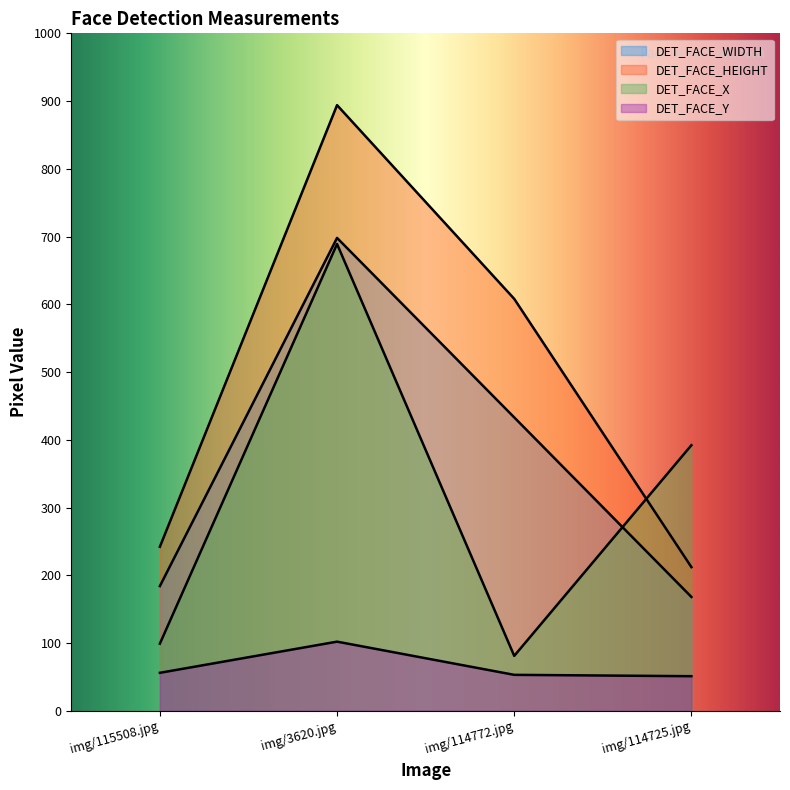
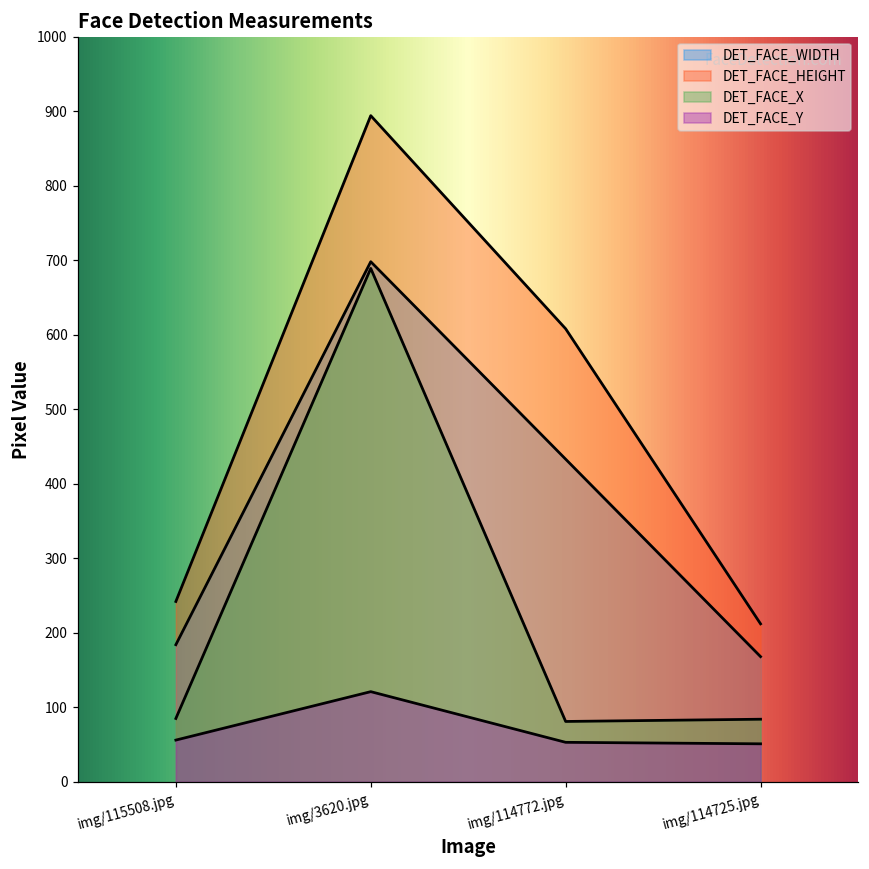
  {
    "DET_FACE_WIDTH": {
      "img/115508.jpg": 180,
      "img/3620.jpg": 700,
      "img/114772.jpg": 430,
      "img/114725.jpg": 170
    },
    "DET_FACE_HEIGHT": {
      "img/115508.jpg": 240,
      "img/3620.jpg": 890,
      "img/114772.jpg": 610,
      "img/114725.jpg": 210
    },
    "DET_FACE_X": {
-     "img/115508.jpg": 100,
+     "img/115508.jpg": 90,
      "img/3620.jpg": 690,
      "img/114772.jpg": 80,
-     "img/114725.jpg": 390
+     "img/114725.jpg": 80
    },
    "DET_FACE_Y": {
      "img/115508.jpg": 60,
-     "img/3620.jpg": 100,
+     "img/3620.jpg": 120,
      "img/114772.jpg": 50,
      "img/114725.jpg": 50
    }
  }
